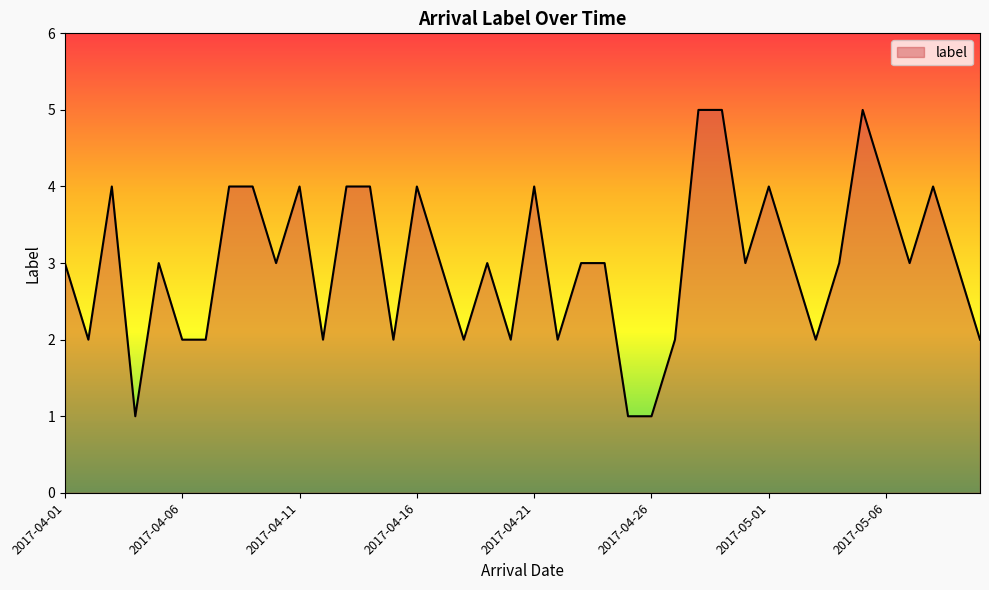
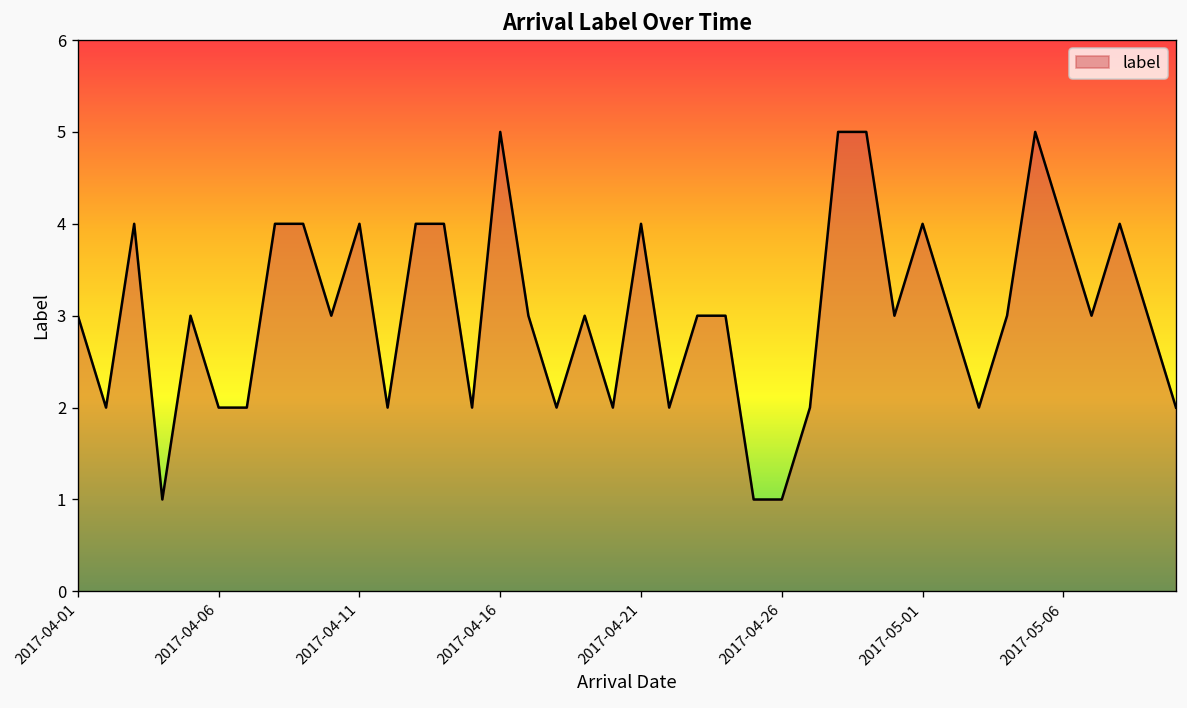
  {
    "2017-04-01": 3,
    "2017-04-06": 2,
    "2017-04-11": 4,
-   "2017-04-16": 4,
+   "2017-04-16": 5,
    "2017-04-21": 4,
    "2017-04-26": 1,
    "2017-05-01": 4,
    "2017-05-06": 4
  }
